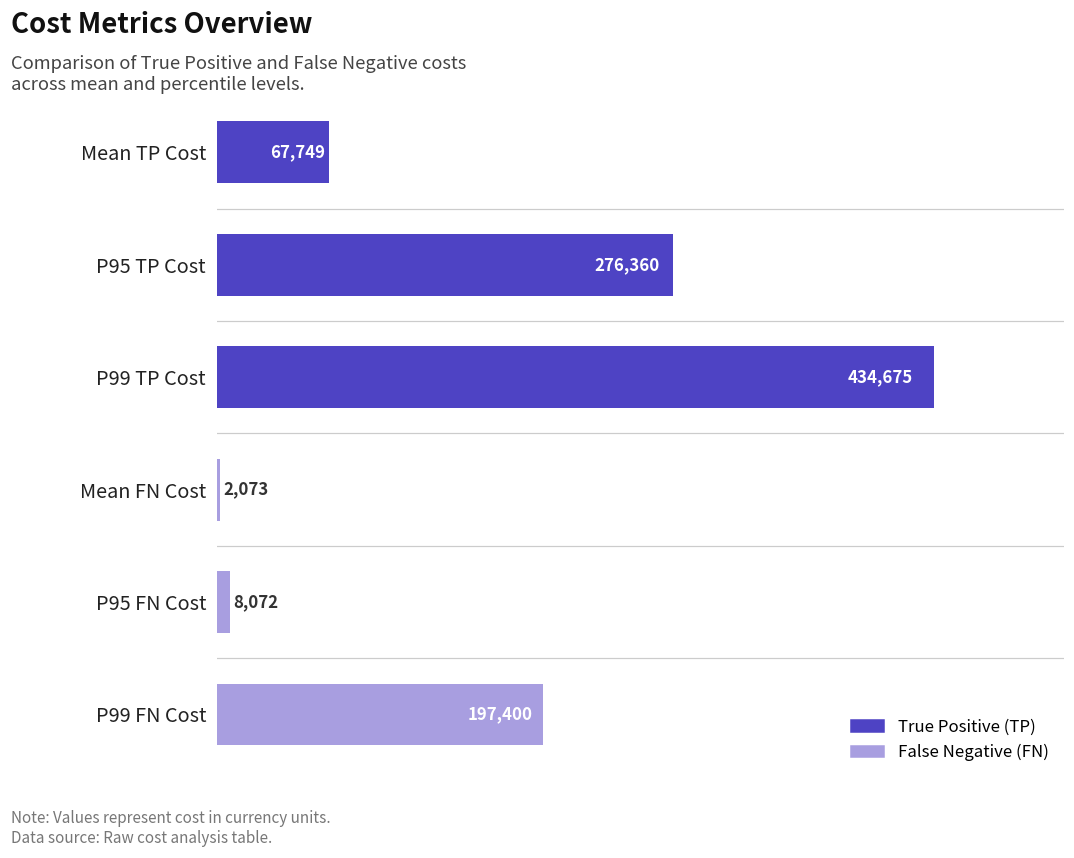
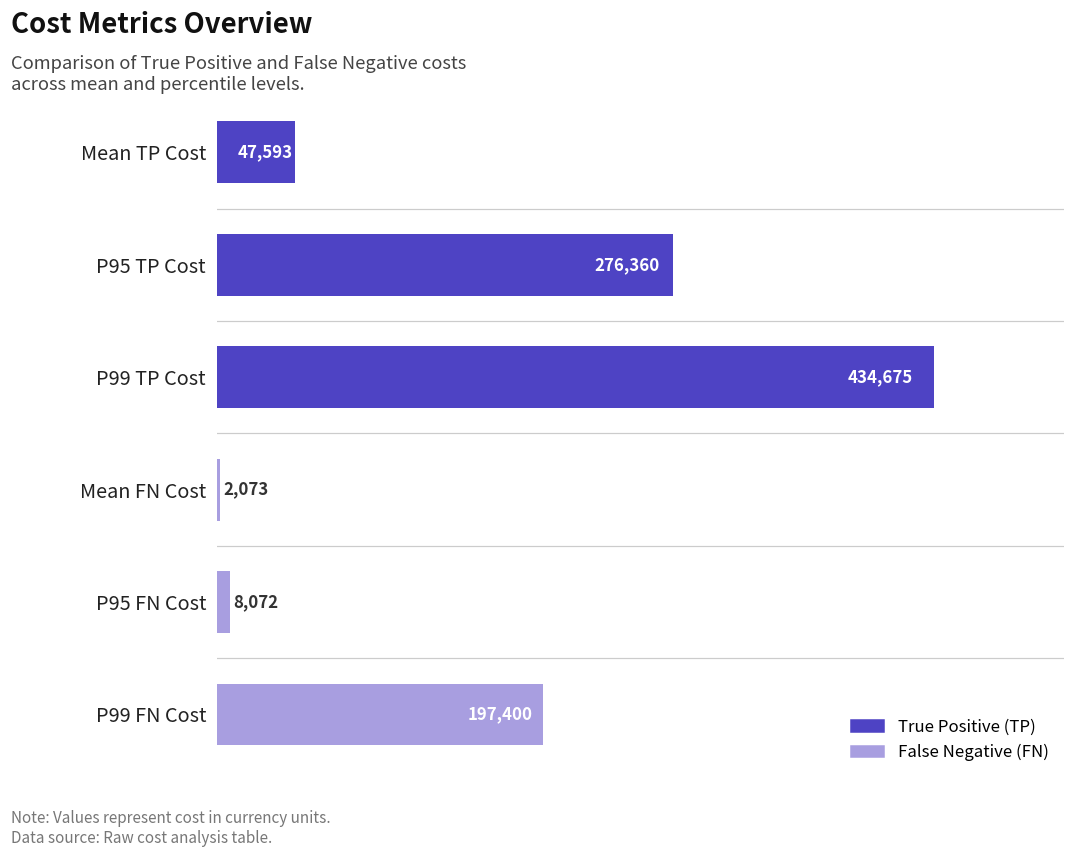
  {
-   "Mean TP Cost": "67,749",
+   "Mean TP Cost": "47,593",
    "P95 TP Cost": "276,360",
    "P99 TP Cost": "434,675",
    "Mean FN Cost": "2,073",
    "P95 FN Cost": "8,072",
    "P99 FN Cost": "197,400"
  }
